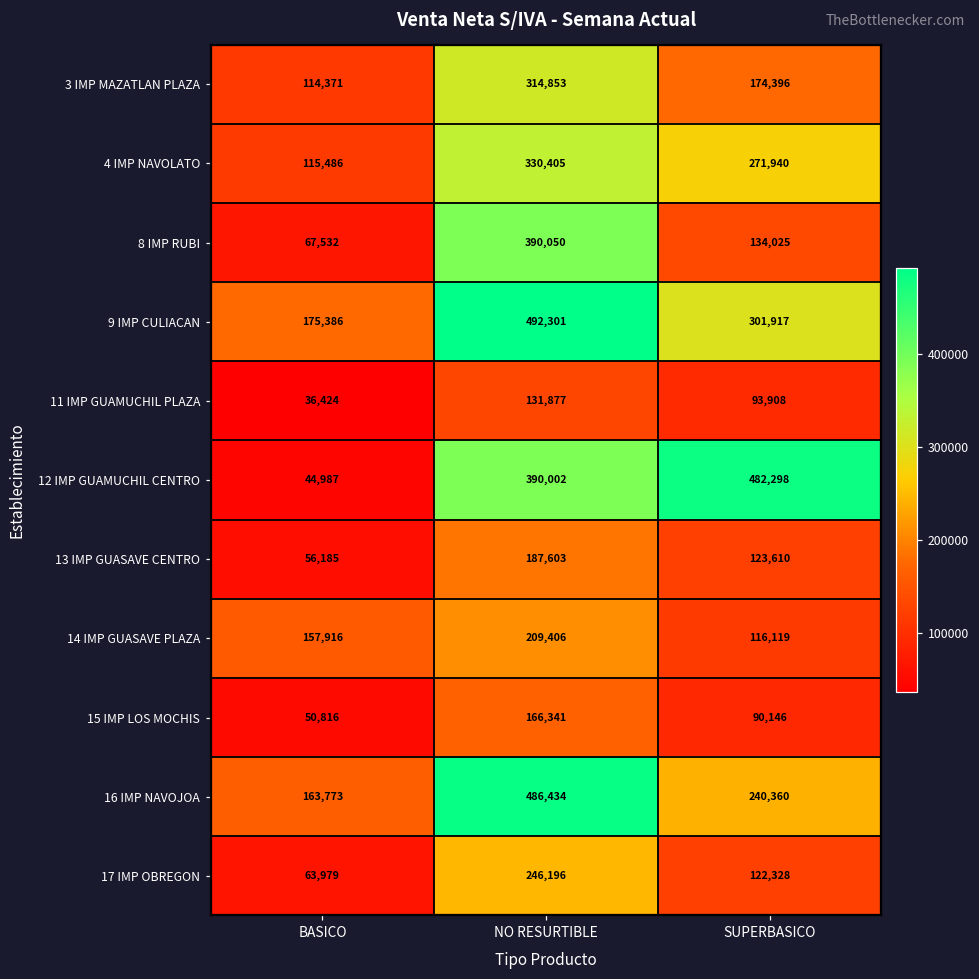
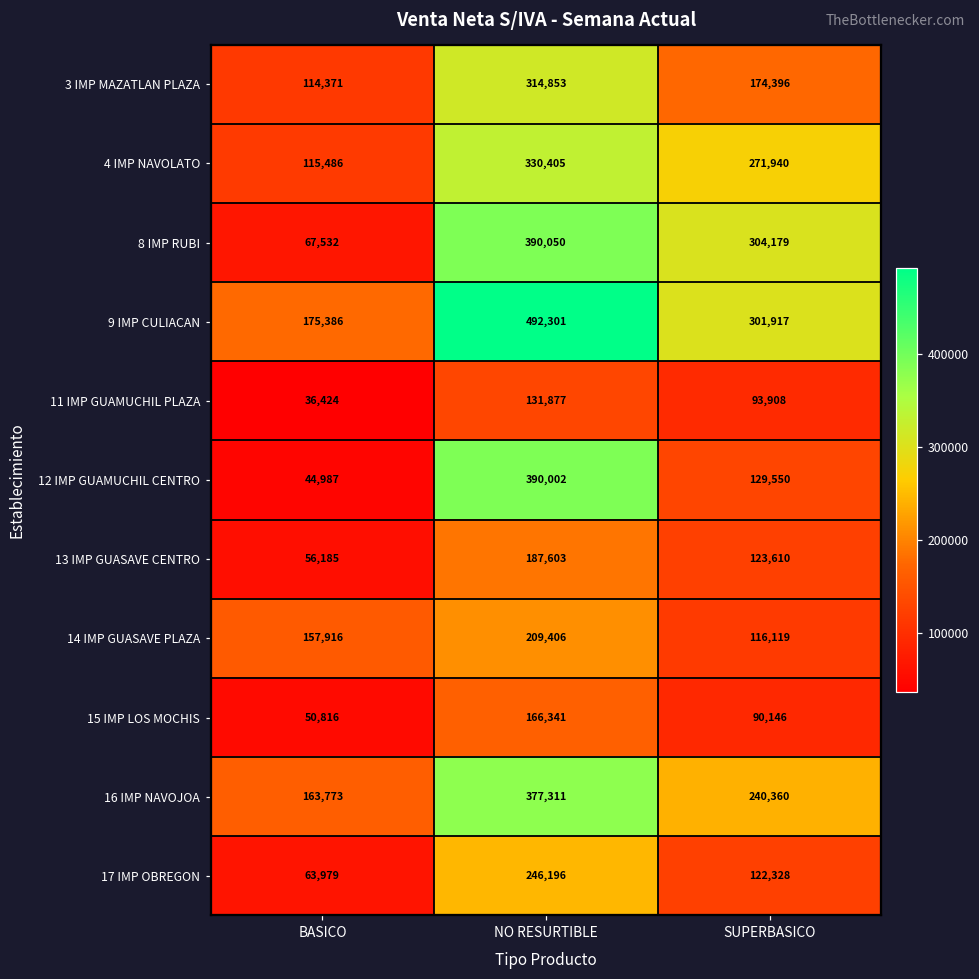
  {
    "3 IMP MAZATLAN PLAZA": {
      "BASICO": "114,371",
      "NO RESURTIBLE": "314,853",
      "SUPERBASICO": "174,396"
    },
    "4 IMP NAVOLATO": {
      "BASICO": "115,486",
      "NO RESURTIBLE": "330,405",
      "SUPERBASICO": "271,940"
    },
    "8 IMP RUBI": {
      "BASICO": "67,532",
      "NO RESURTIBLE": "390,050",
-     "SUPERBASICO": "134,025"
+     "SUPERBASICO": "304,179"
    },
    "9 IMP CULIACAN": {
      "BASICO": "175,386",
      "NO RESURTIBLE": "492,301",
      "SUPERBASICO": "301,917"
    },
    "11 IMP GUAMUCHIL PLAZA": {
      "BASICO": "36,424",
      "NO RESURTIBLE": "131,877",
      "SUPERBASICO": "93,908"
    },
    "12 IMP GUAMUCHIL CENTRO": {
      "BASICO": "44,987",
      "NO RESURTIBLE": "390,002",
-     "SUPERBASICO": "482,298"
+     "SUPERBASICO": "129,550"
    },
    "13 IMP GUASAVE CENTRO": {
      "BASICO": "56,185",
      "NO RESURTIBLE": "187,603",
      "SUPERBASICO": "123,610"
    },
    "14 IMP GUASAVE PLAZA": {
      "BASICO": "157,916",
      "NO RESURTIBLE": "209,406",
      "SUPERBASICO": "116,119"
    },
    "15 IMP LOS MOCHIS": {
      "BASICO": "50,816",
      "NO RESURTIBLE": "166,341",
      "SUPERBASICO": "90,146"
    },
    "16 IMP NAVOJOA": {
      "BASICO": "163,773",
-     "NO RESURTIBLE": "486,434",
+     "NO RESURTIBLE": "377,311",
      "SUPERBASICO": "240,360"
    },
    "17 IMP OBREGON": {
      "BASICO": "63,979",
      "NO RESURTIBLE": "246,196",
      "SUPERBASICO": "122,328"
    }
  }
